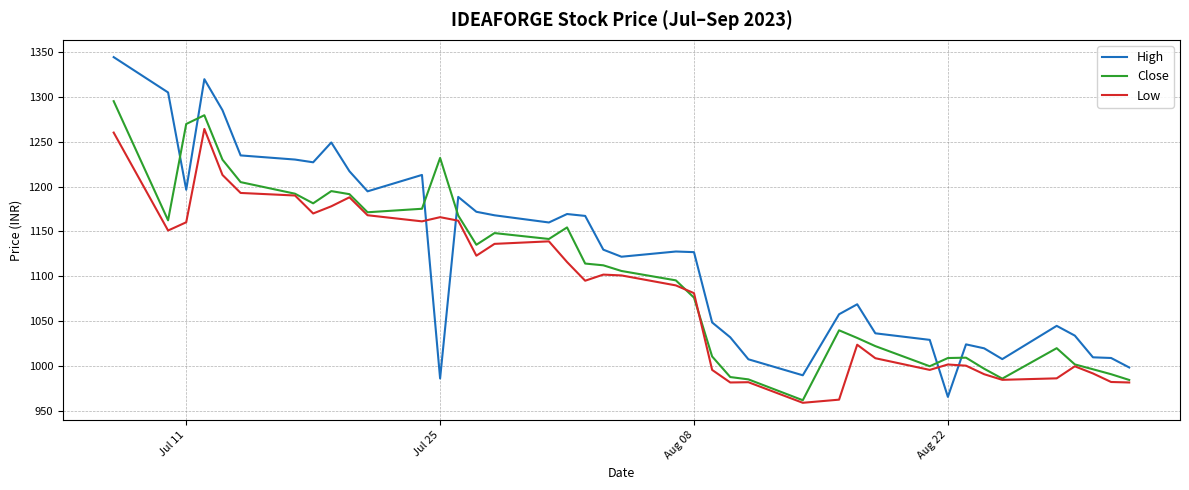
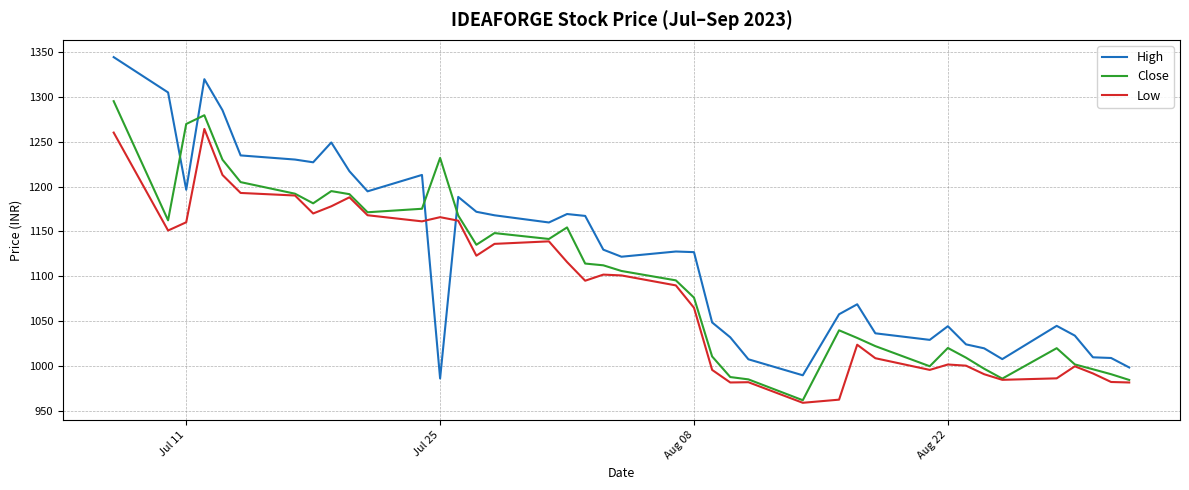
  {
    "High": {
      "Jul 11": 1200,
      "Jul 25": 990,
      "Aug 08": 1130,
-     "Aug 22": 970
+     "Aug 22": 1040
    },
    "Close": {
      "Jul 11": 1270,
      "Jul 25": 1230,
      "Aug 08": 1080,
-     "Aug 22": 1010
+     "Aug 22": 1020
    },
    "Low": {
      "Jul 11": 1160,
      "Jul 25": 1170,
-     "Aug 08": 1080,
+     "Aug 08": 1070,
      "Aug 22": 1000
    }
  }
